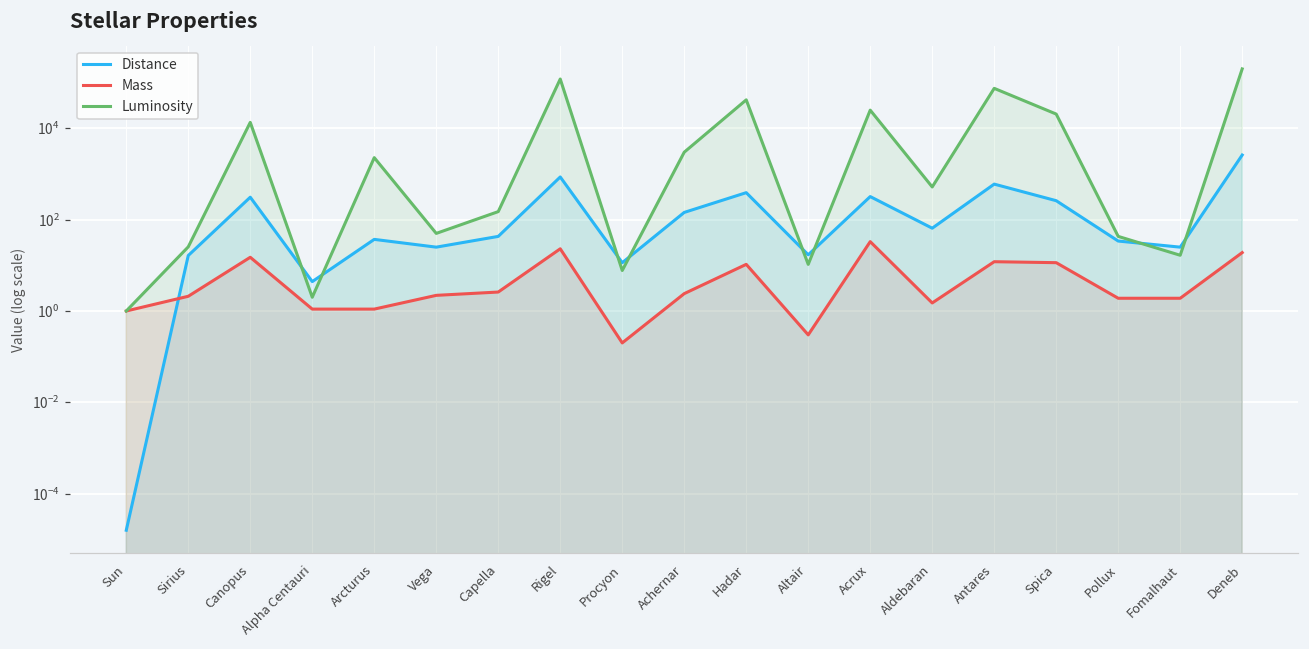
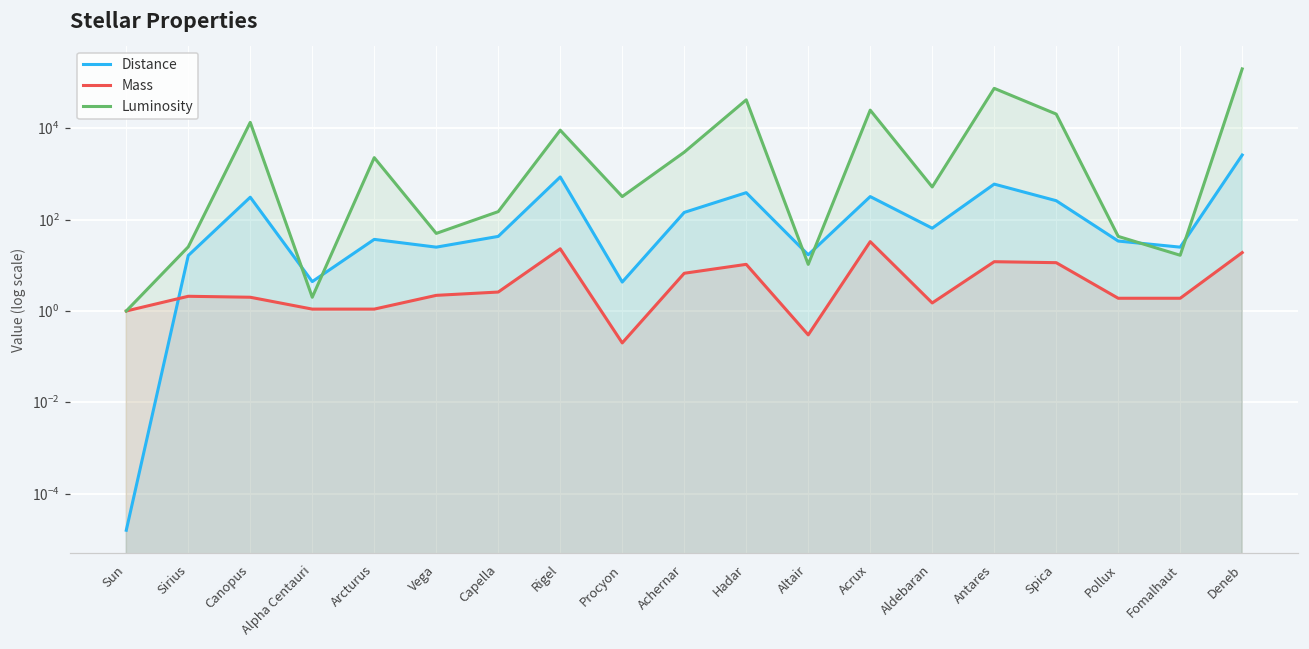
  {
    "Distance": {
      "Sun": 0.000016,
      "Sirius": 16,
      "Canopus": 300,
      "Alpha Centauri": 4,
      "Arcturus": 40,
      "Vega": 30,
      "Capella": 40,
      "Rigel": 900,
-     "Procyon": 11,
+     "Procyon": 4,
      "Achernar": 140,
      "Hadar": 400,
      "Altair": 17,
      "Acrux": 300,
      "Aldebaran": 70,
      "Antares": 600,
      "Spica": 300,
      "Pollux": 30,
      "Fomalhaut": 30,
      "Deneb": 3000
    },
    "Mass": {
      "Sirius": 2,
-     "Canopus": 15,
+     "Canopus": 2,
      "Alpha Centauri": 1,
      "Arcturus": 1,
      "Vega": 2,
      "Capella": 3,
      "Rigel": 20,
      "Procyon": 0.2,
-     "Achernar": 2,
+     "Achernar": 7,
      "Hadar": 11,
      "Altair": 0.3,
      "Acrux": 30,
      "Aldebaran": 1.5,
      "Antares": 12,
      "Spica": 11,
      "Pollux": 2,
      "Fomalhaut": 2,
      "Deneb": 20
    },
    "Luminosity": {
      "Sirius": 30,
      "Canopus": 14000,
      "Alpha Centauri": 2,
      "Arcturus": 2000,
      "Vega": 50,
      "Capella": 150,
-     "Rigel": 120000,
-     "Procyon": 8,
+     "Rigel": 9000,
+     "Procyon": 300,
      "Achernar": 3000,
      "Hadar": 40000,
      "Altair": 11,
      "Acrux": 30000,
      "Aldebaran": 500,
      "Antares": 80000,
      "Spica": 20000,
      "Pollux": 40,
      "Fomalhaut": 17,
      "Deneb": 200000
    }
  }
